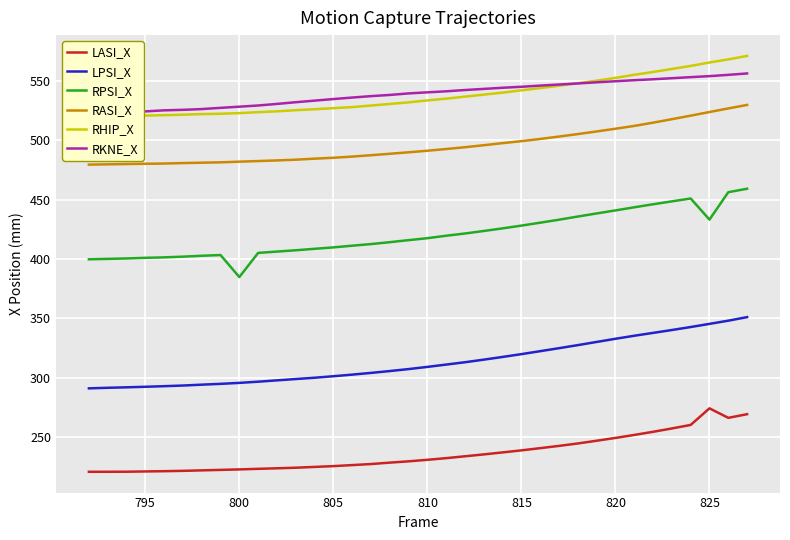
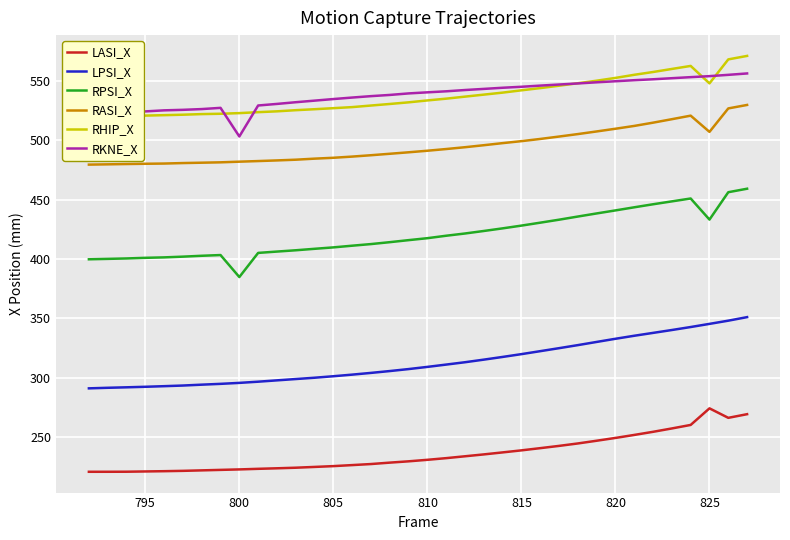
  {
    "LASI_X": {
      "795": 221,
      "800": 223,
      "805": 225,
      "810": 231,
      "815": 239,
      "820": 249,
      "825": 274
    },
    "LPSI_X": {
      "795": 292,
      "800": 296,
      "805": 301,
      "810": 309,
      "815": 320,
      "820": 333,
      "825": 345
    },
    "RPSI_X": {
      "795": 401,
      "800": 385,
      "805": 410,
      "810": 418,
      "815": 428,
      "820": 441,
      "825": 433
    },
    "RASI_X": {
      "795": 480,
      "800": 482,
      "805": 485,
      "810": 491,
      "815": 499,
      "820": 510,
-     "825": 524
+     "825": 507
    },
    "RHIP_X": {
      "795": 521,
      "800": 523,
      "805": 527,
      "810": 534,
      "815": 542,
      "820": 553,
-     "825": 566
+     "825": 548
    },
    "RKNE_X": {
      "795": 524,
-     "800": 528,
+     "800": 503,
      "805": 535,
      "810": 540,
      "815": 545,
      "820": 550,
      "825": 554
    }
  }
